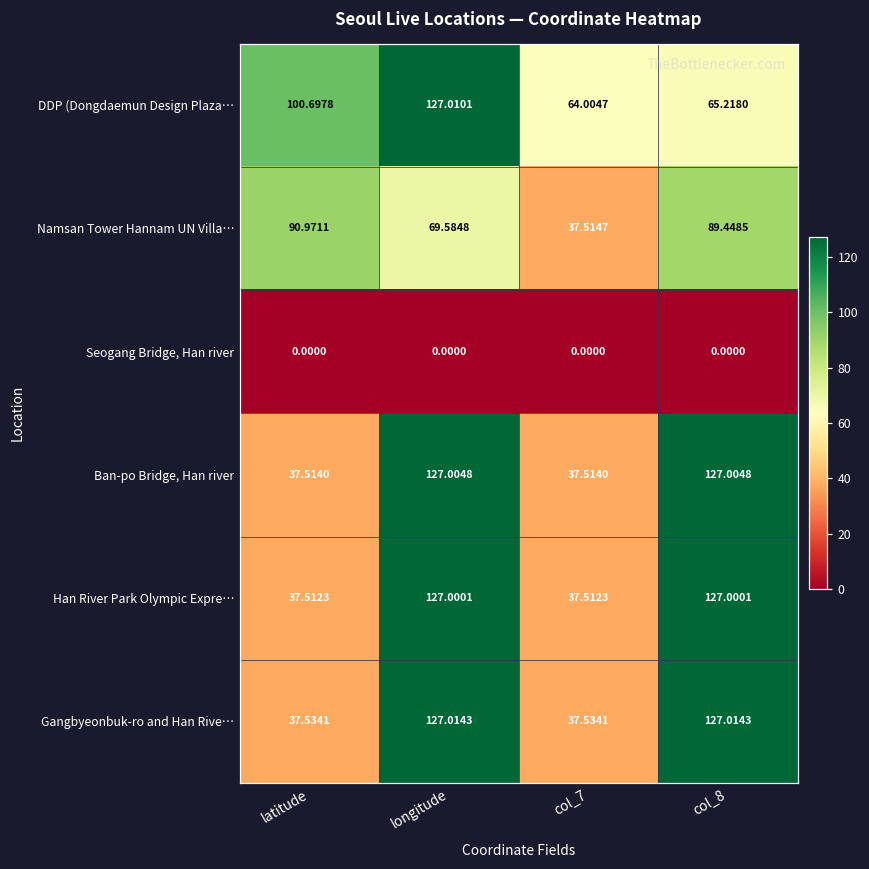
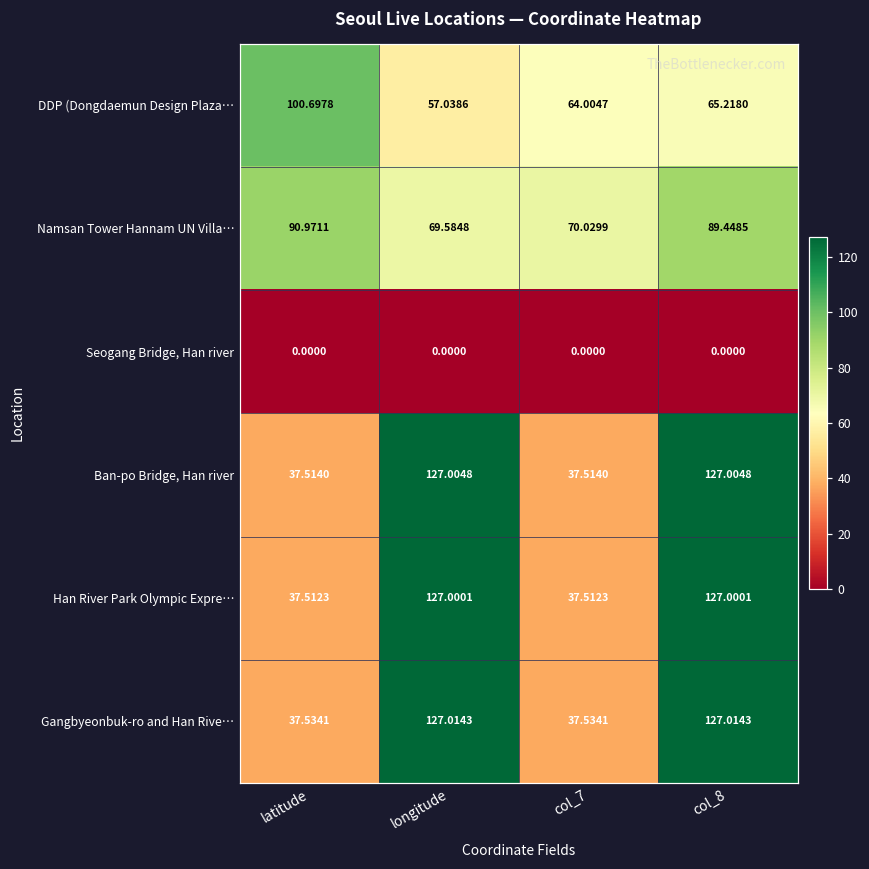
  {
    "DDP (Dongdaemun Design Plaza…": {
      "latitude": 100.6978,
-     "longitude": 127.0101,
+     "longitude": 57.0386,
      "col_7": 64.0047,
      "col_8": 65.2180
    },
    "Namsan Tower Hannam UN Villa…": {
      "latitude": 90.9711,
      "longitude": 69.5848,
-     "col_7": 37.5147,
+     "col_7": 70.0299,
      "col_8": 89.4485
    },
    "Seogang Bridge, Han river": {
      "latitude": 0.0000,
      "longitude": 0.0000,
      "col_7": 0.0000,
      "col_8": 0.0000
    },
    "Ban-po Bridge, Han river": {
      "latitude": 37.5140,
      "longitude": 127.0048,
      "col_7": 37.5140,
      "col_8": 127.0048
    },
    "Han River Park Olympic Expre…": {
      "latitude": 37.5123,
      "longitude": 127.0001,
      "col_7": 37.5123,
      "col_8": 127.0001
    },
    "Gangbyeonbuk-ro and Han Rive…": {
      "latitude": 37.5341,
      "longitude": 127.0143,
      "col_7": 37.5341,
      "col_8": 127.0143
    }
  }
